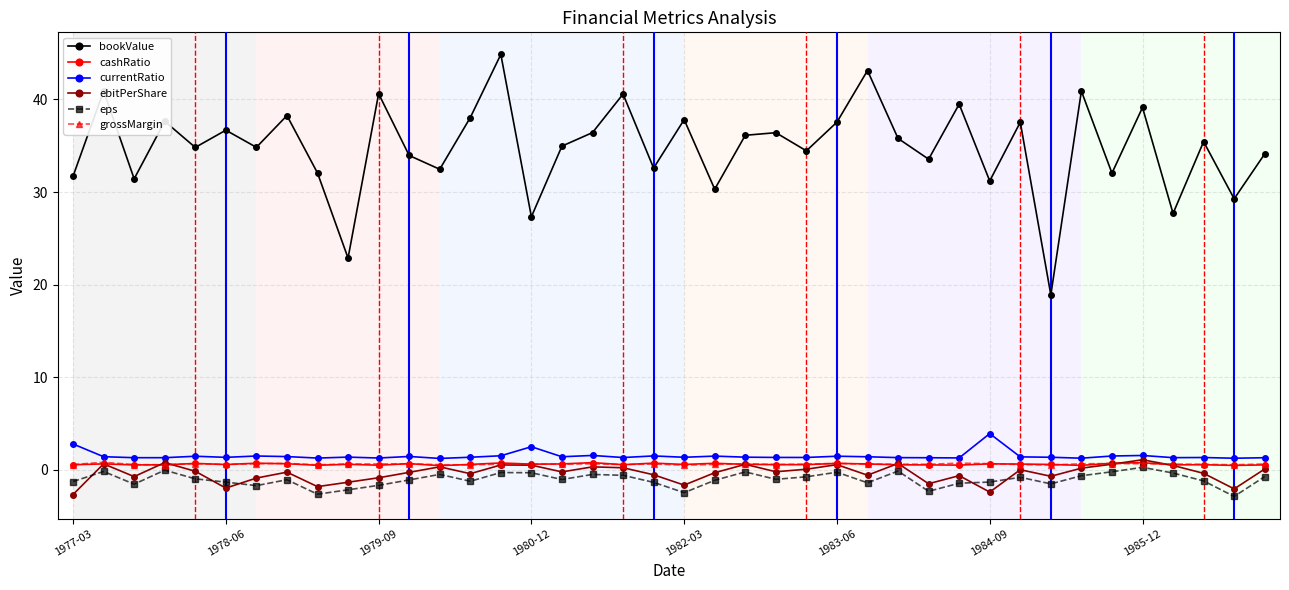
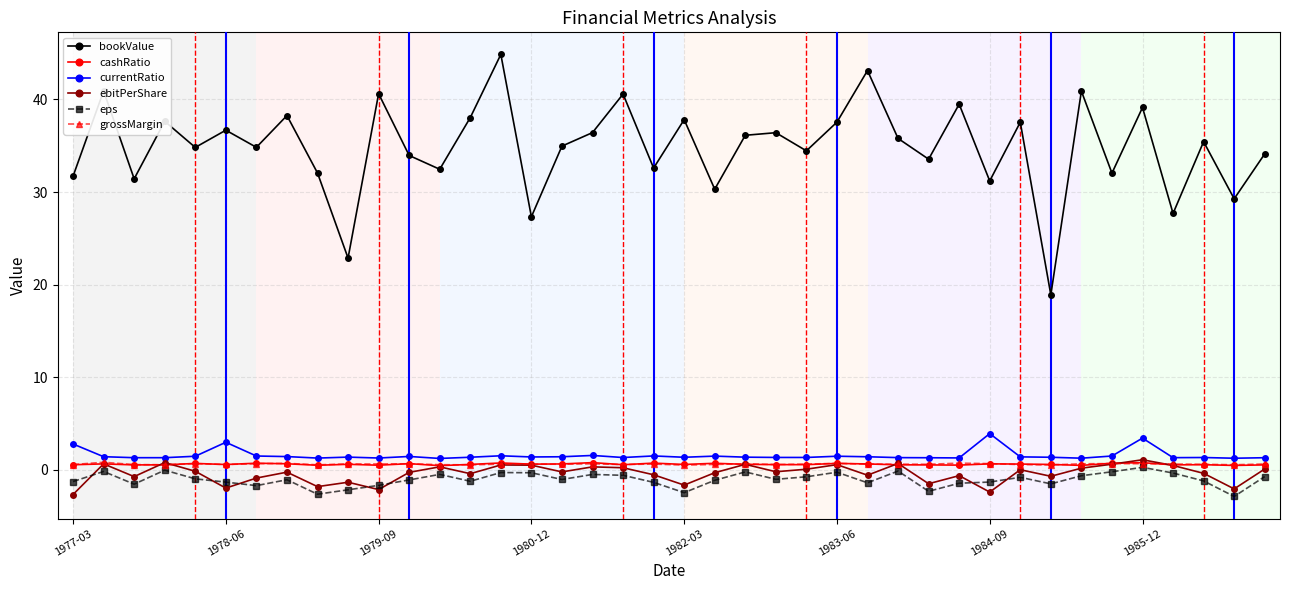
  {
    "currentRatio": {
      "1977-03": 3,
-     "1978-06": 1,
+     "1978-06": 3,
      "1979-09": 1,
-     "1980-12": 3,
+     "1980-12": 1,
      "1982-03": 1,
      "1983-06": 1,
      "1984-09": 4,
-     "1985-12": 2
+     "1985-12": 3
    },
    "ebitPerShare": {
      "1977-03": -3,
      "1978-06": -2,
-     "1979-09": -1,
+     "1979-09": -2,
      "1982-03": -2,
      "1984-09": -2,
      "1985-12": 1
    }
  }
